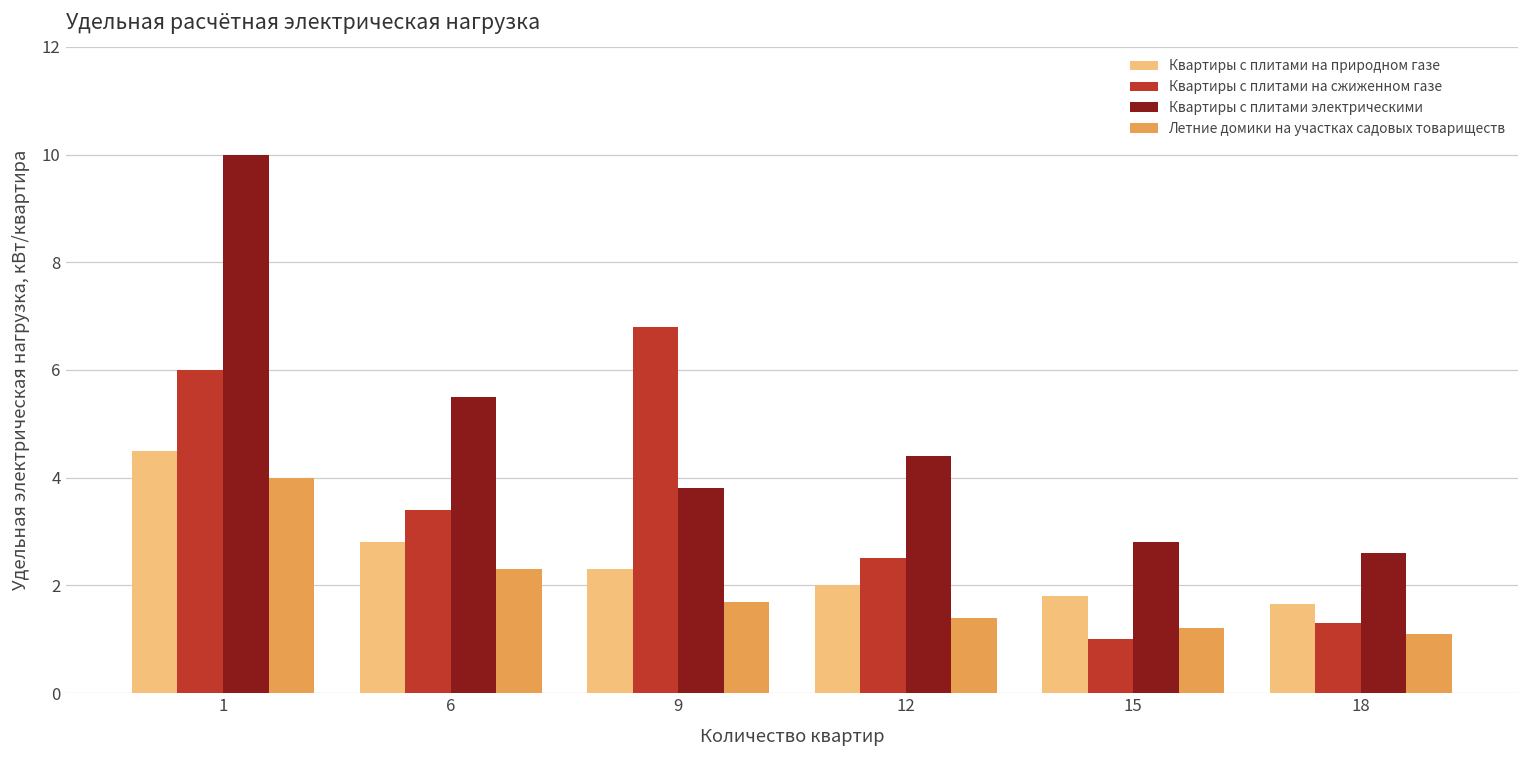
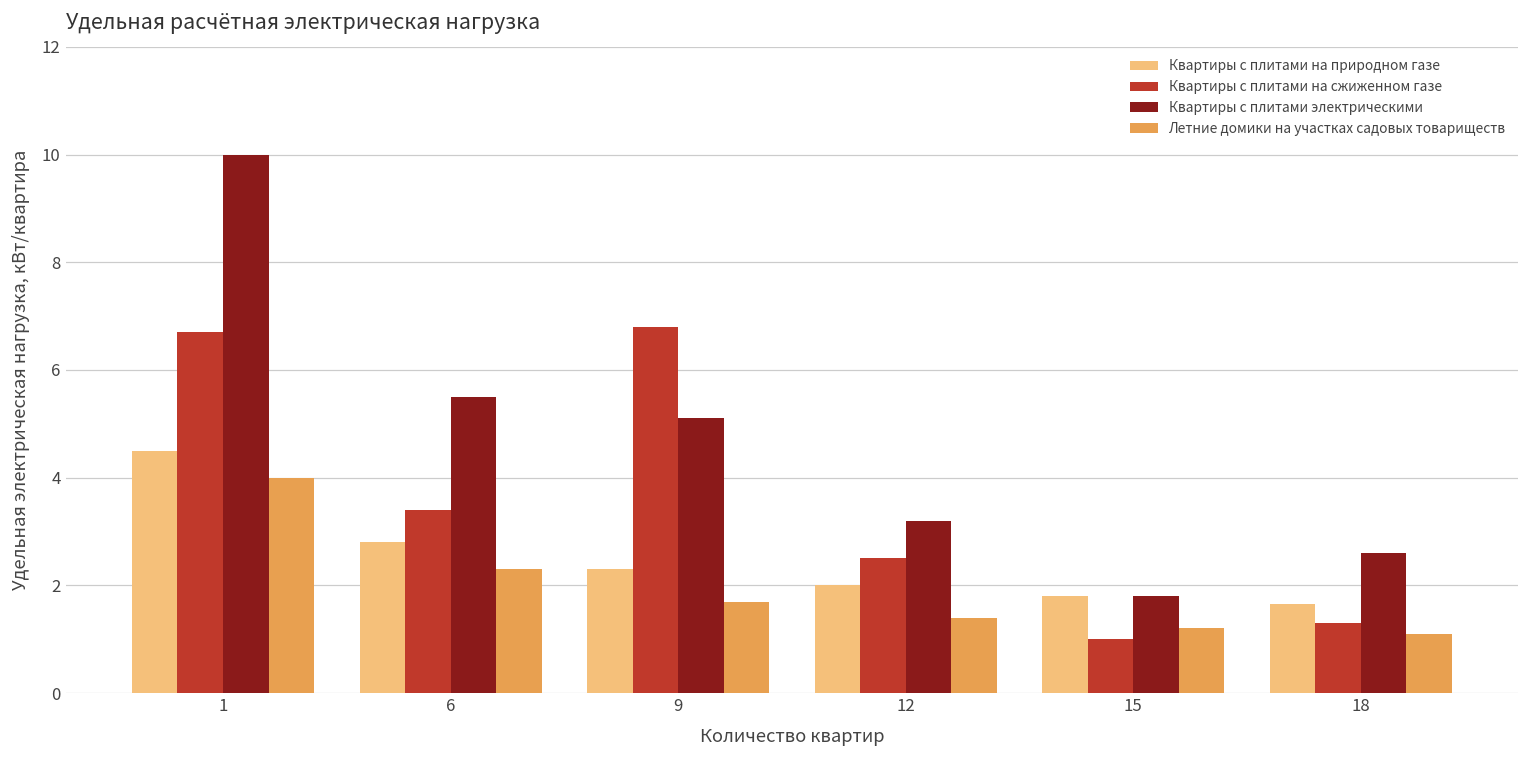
  {
    "Квартиры с плитами на сжиженном газе": {
-     "1": 6.0,
+     "1": 6.7,
      "6": 3.4,
      "9": 6.8,
      "12": 2.5,
      "15": 1.0,
      "18": 1.3
    },
    "Квартиры с плитами электрическими": {
      "1": 10.0,
      "6": 5.5,
-     "9": 3.8,
-     "12": 4.4,
-     "15": 2.8,
+     "9": 5.1,
+     "12": 3.2,
+     "15": 1.8,
      "18": 2.6
    }
  }
